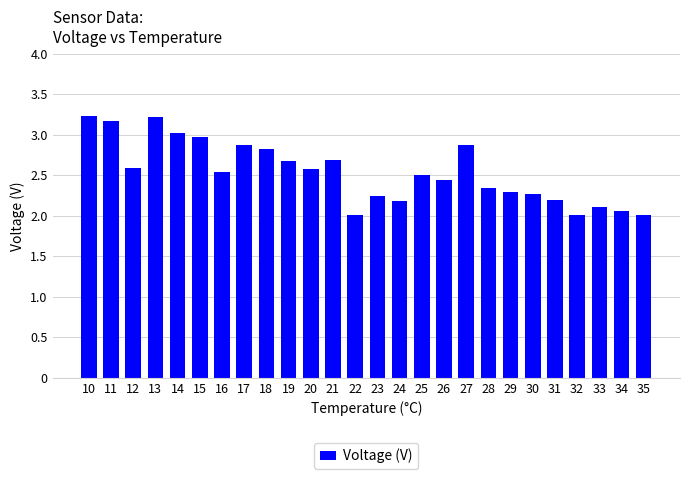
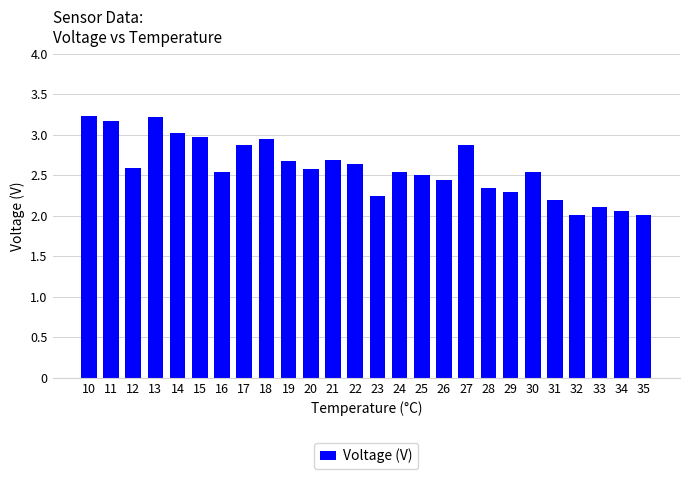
  {
    "10": 3.2,
    "11": 3.2,
    "12": 2.6,
    "13": 3.2,
    "14": 3.0,
    "15": 3.0,
    "16": 2.5,
    "17": 2.9,
-   "18": 2.8,
+   "18": 2.9,
    "19": 2.7,
    "20": 2.6,
    "21": 2.7,
-   "22": 2.0,
+   "22": 2.6,
    "23": 2.2,
-   "24": 2.2,
+   "24": 2.5,
    "25": 2.5,
    "26": 2.4,
    "27": 2.9,
    "28": 2.3,
    "29": 2.3,
-   "30": 2.3,
+   "30": 2.5,
    "31": 2.2,
    "32": 2.0,
    "33": 2.1,
    "34": 2.1,
    "35": 2.0
  }
